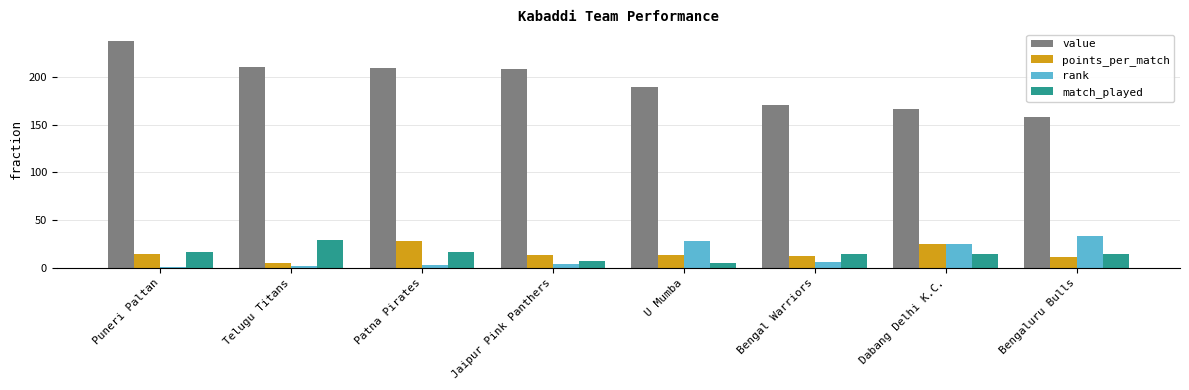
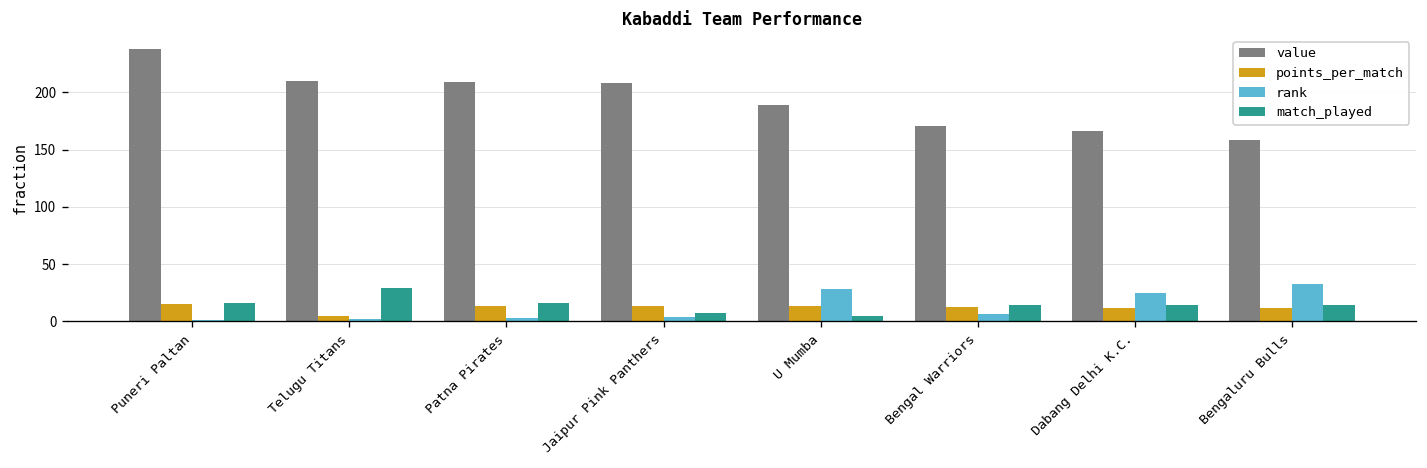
  {
    "value": {
      "Puneri Paltan": 240,
      "Telugu Titans": 210,
      "Patna Pirates": 210,
      "Jaipur Pink Panthers": 210,
      "U Mumba": 190,
      "Bengal Warriors": 170,
      "Dabang Delhi K.C.": 170,
      "Bengaluru Bulls": 160
    },
    "points_per_match": {
      "Puneri Paltan": 10,
      "Telugu Titans": 0,
-     "Patna Pirates": 30,
+     "Patna Pirates": 10,
      "Jaipur Pink Panthers": 10,
      "U Mumba": 10,
      "Bengal Warriors": 10,
-     "Dabang Delhi K.C.": 20,
+     "Dabang Delhi K.C.": 10,
      "Bengaluru Bulls": 10
    },
    "rank": {
      "Patna Pirates": 0,
      "Jaipur Pink Panthers": 0,
      "U Mumba": 30,
      "Bengal Warriors": 10,
      "Dabang Delhi K.C.": 30,
      "Bengaluru Bulls": 30
    },
    "match_played": {
      "Puneri Paltan": 20,
      "Telugu Titans": 30,
      "Patna Pirates": 20,
      "Jaipur Pink Panthers": 10,
      "U Mumba": 10,
      "Bengal Warriors": 10,
      "Dabang Delhi K.C.": 10,
      "Bengaluru Bulls": 10
    }
  }
